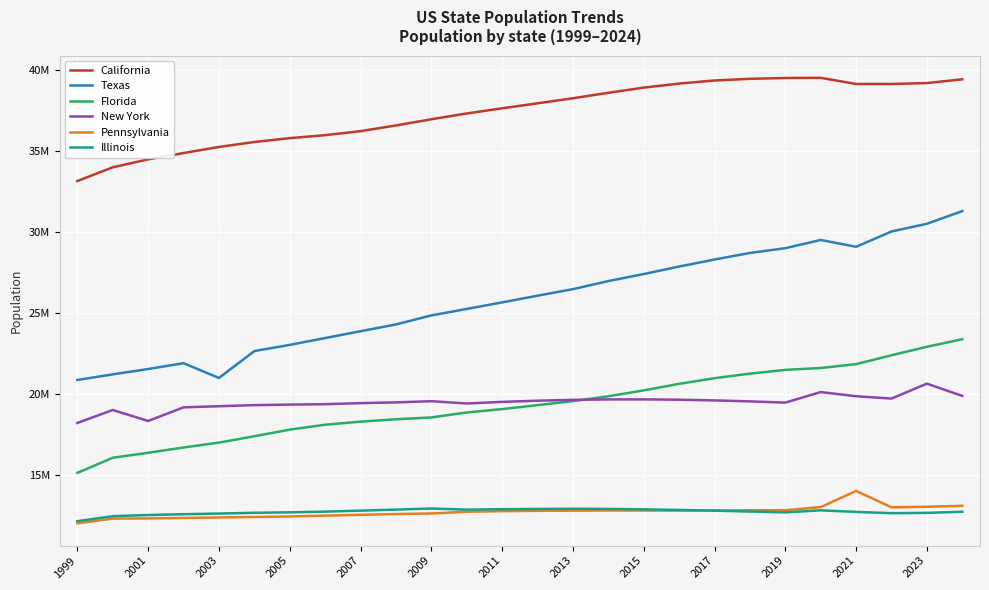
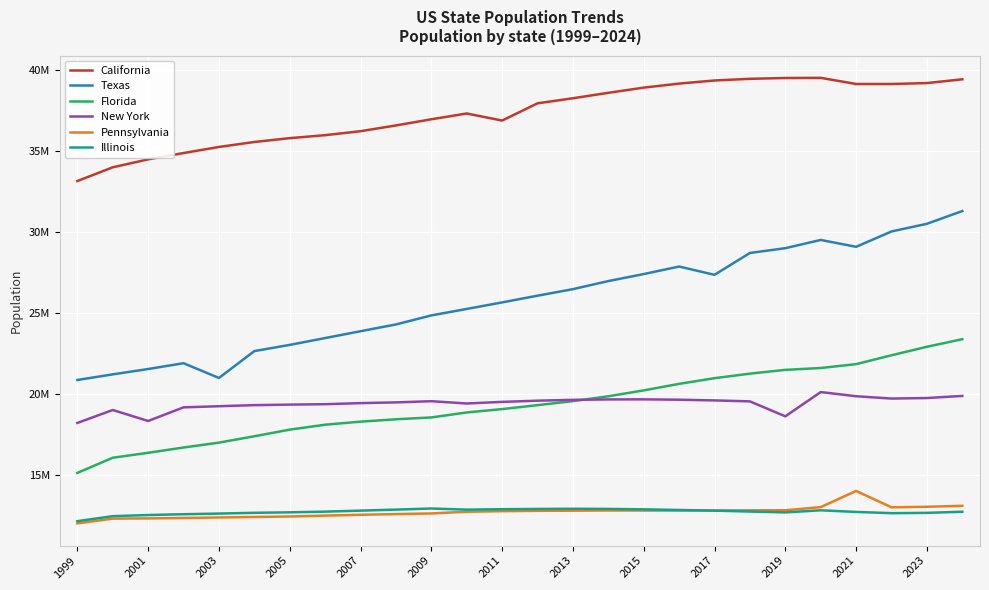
  {
    "California": {
      "1999": 33100000,
      "2001": 34500000,
      "2003": 35300000,
      "2005": 35800000,
      "2007": 36200000,
      "2009": 37000000,
-     "2011": 37600000,
+     "2011": 36900000,
      "2013": 38300000,
      "2015": 38900000,
      "2017": 39400000,
      "2019": 39500000,
      "2021": 39100000,
      "2023": 39200000
    },
    "Texas": {
      "1999": 20900000,
      "2001": 21500000,
      "2003": 21000000,
      "2005": 23000000,
      "2007": 23900000,
      "2009": 24800000,
      "2011": 25600000,
      "2013": 26500000,
      "2015": 27400000,
-     "2017": 28300000,
+     "2017": 27400000,
      "2019": 29000000,
      "2021": 29100000,
      "2023": 30500000
    },
    "New York": {
      "1999": 18200000,
      "2001": 18300000,
      "2003": 19200000,
      "2005": 19300000,
      "2007": 19400000,
      "2009": 19500000,
      "2011": 19500000,
      "2015": 19700000,
      "2017": 19600000,
-     "2019": 19500000,
+     "2019": 18600000,
      "2021": 19800000,
-     "2023": 20600000
+     "2023": 19700000
    },
    "Pennsylvania": {
      "2001": 12300000,
      "2003": 12400000,
      "2005": 12400000,
      "2007": 12500000,
      "2009": 12600000,
      "2021": 14000000,
      "2023": 13000000
    }
  }
